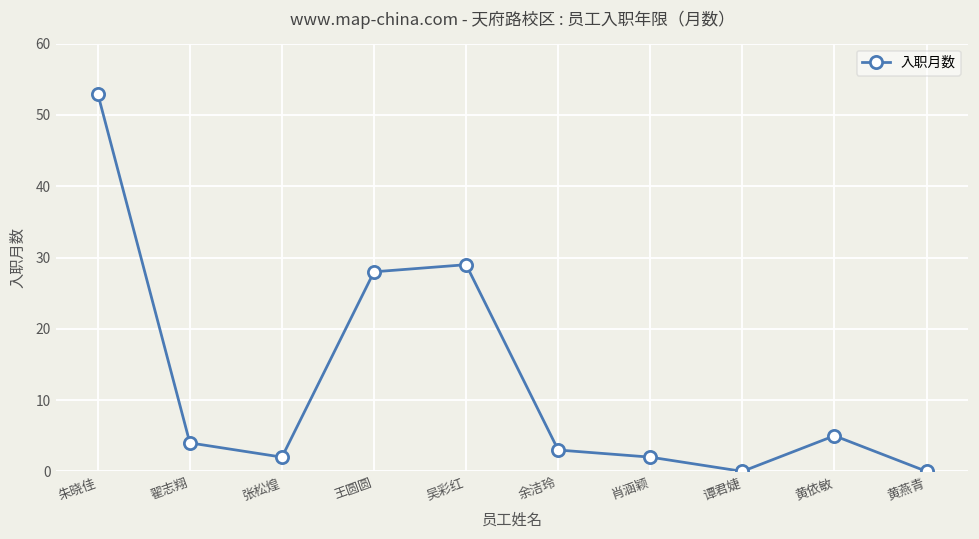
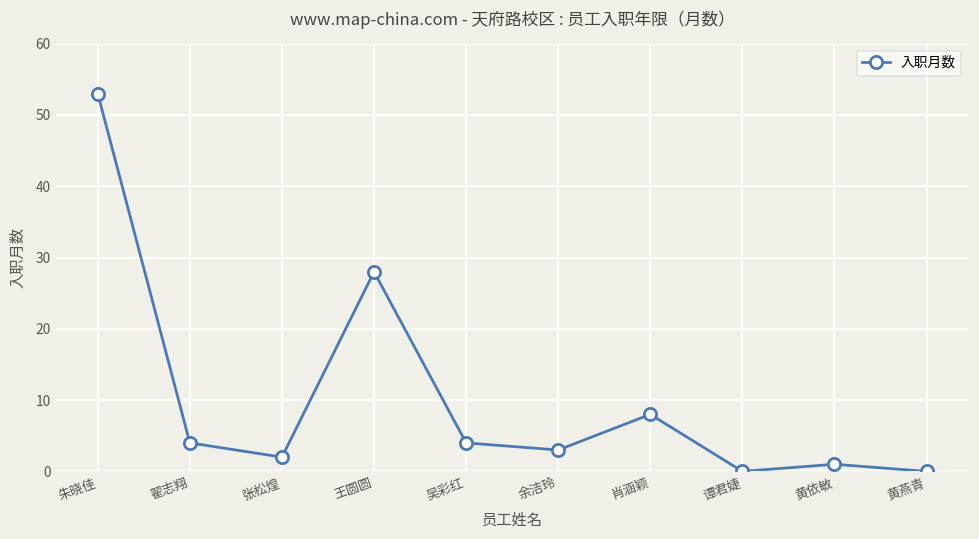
  {
    "朱晓佳": 53,
    "翟志翔": 4,
    "张松煌": 2,
    "王圆圆": 28,
-   "吴彩红": 29,
+   "吴彩红": 4,
    "余洁玲": 3,
-   "肖涵颖": 2,
+   "肖涵颖": 8,
    "谭君婕": 0,
-   "黄依敏": 5,
+   "黄依敏": 1,
    "黄燕青": 0
  }
